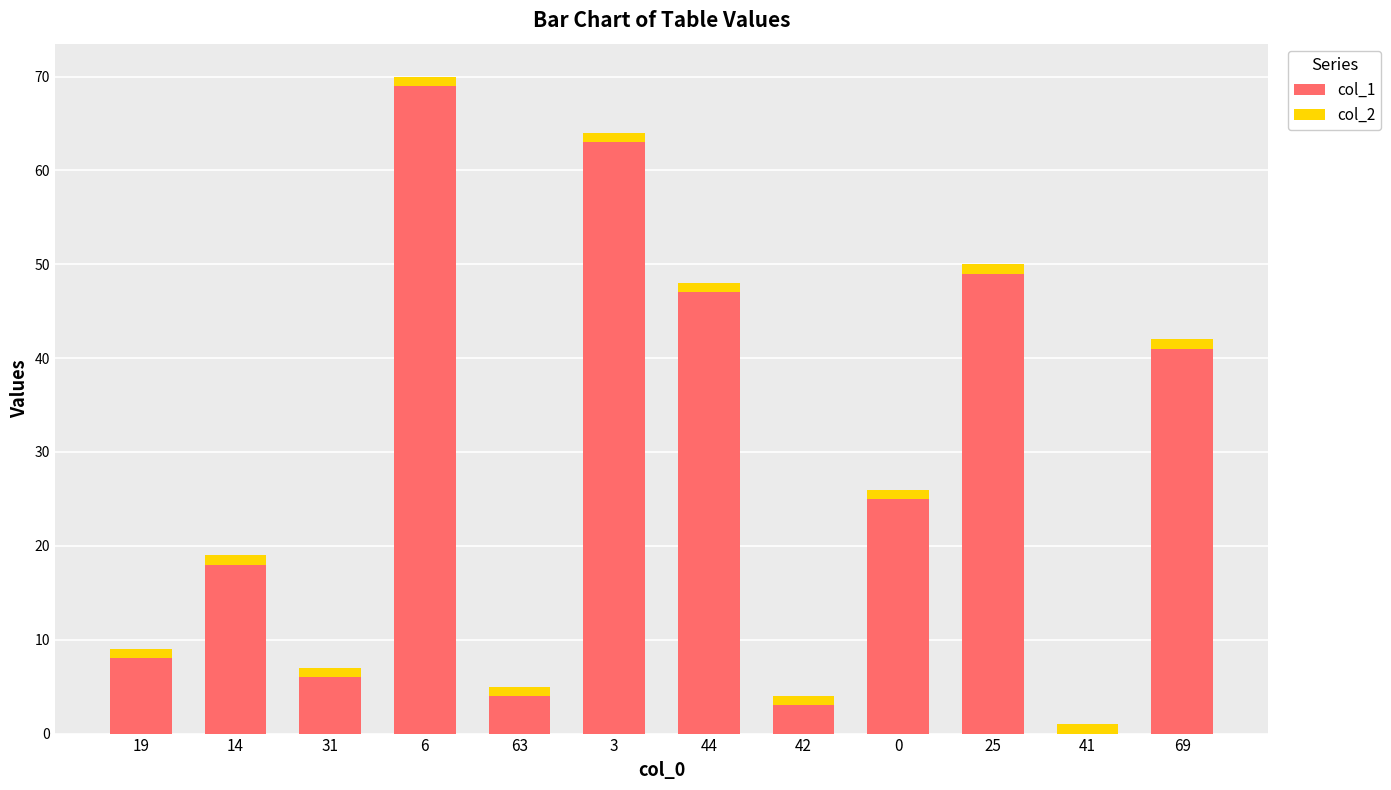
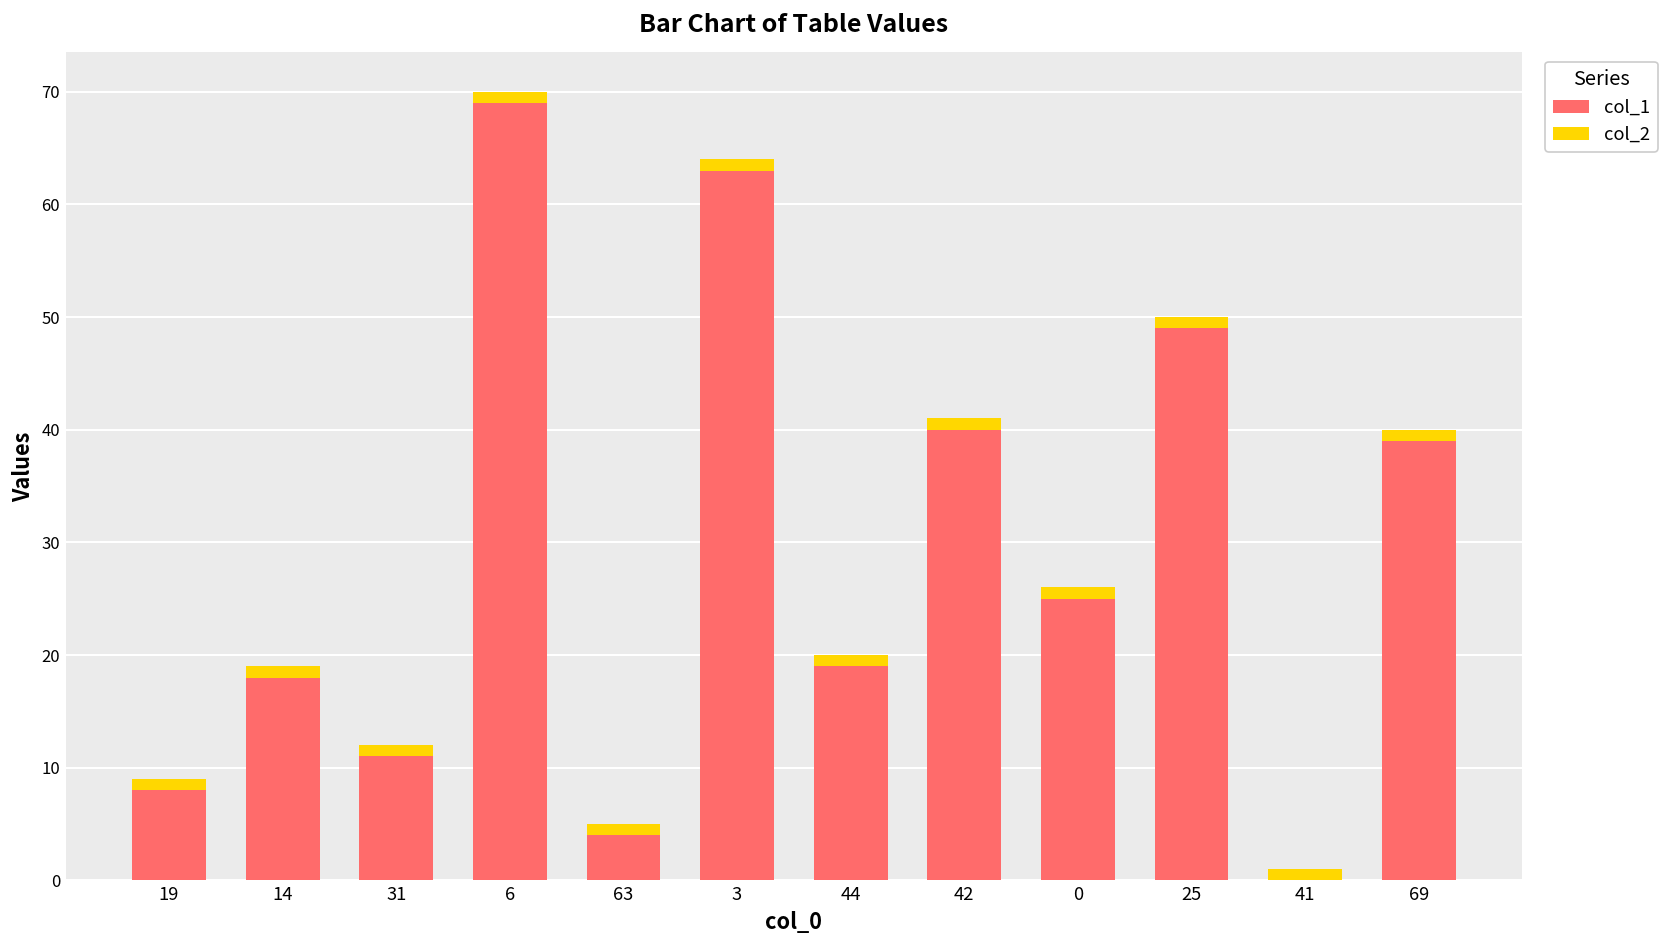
  {
    "col_1": {
      "19": 8,
      "14": 18,
-     "31": 6,
+     "31": 11,
      "6": 69,
      "63": 4,
      "3": 63,
-     "44": 47,
-     "42": 3,
+     "44": 19,
+     "42": 40,
      "0": 25,
      "25": 49,
      "41": 0,
-     "69": 41
+     "69": 39
    },
    "col_2": {
      "19": 1,
      "14": 1,
      "31": 1,
      "6": 1,
      "63": 1,
      "3": 1,
      "44": 1,
      "42": 1,
      "0": 1,
      "25": 1,
      "41": 1,
      "69": 1
    }
  }
